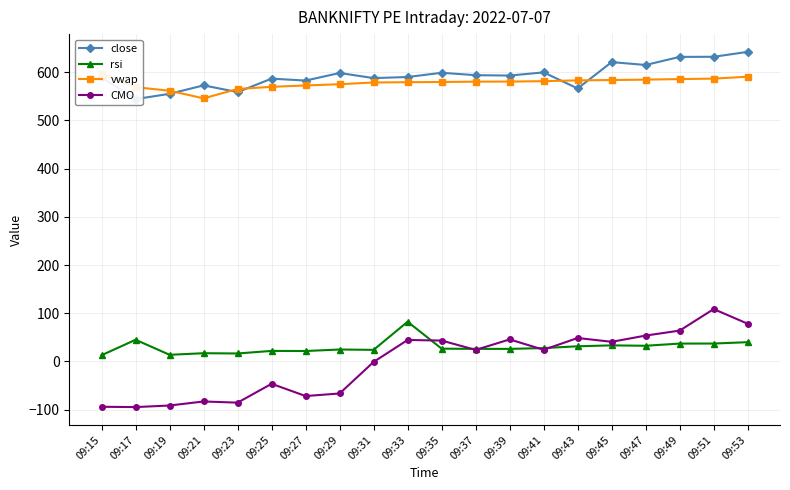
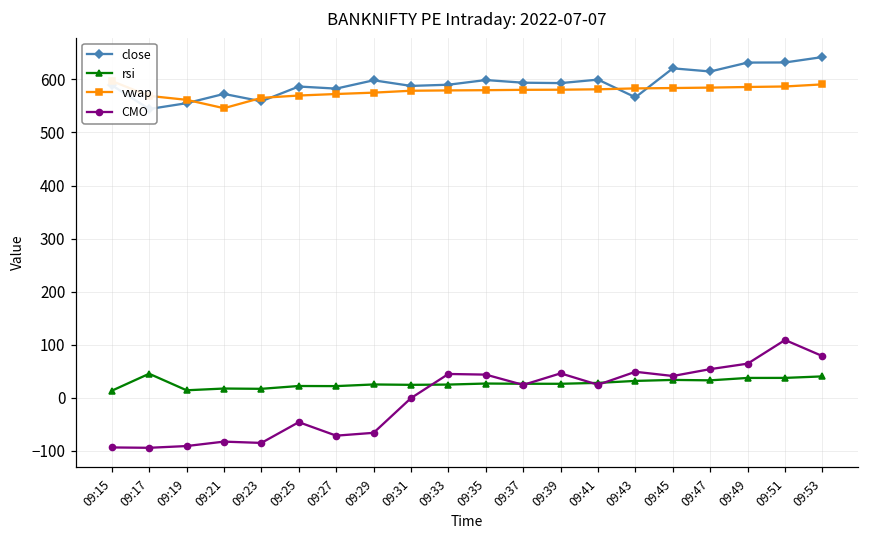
  {
    "close": {
      "09:19": 560,
      "09:21": 570,
      "09:23": 560,
      "09:25": 590,
      "09:27": 580,
      "09:29": 600,
      "09:31": 590,
      "09:33": 590,
      "09:35": 600,
      "09:37": 590,
      "09:39": 590,
      "09:41": 600,
      "09:43": 570,
      "09:45": 620,
      "09:47": 620,
      "09:49": 630,
      "09:51": 630,
      "09:53": 640
    },
    "rsi": {
      "09:15": 10,
      "09:17": 50,
      "09:19": 10,
      "09:21": 20,
      "09:23": 20,
      "09:25": 20,
      "09:27": 20,
      "09:29": 20,
      "09:31": 20,
-     "09:33": 80,
+     "09:33": 20,
      "09:35": 30,
      "09:39": 30,
      "09:43": 30,
      "09:45": 30,
      "09:47": 30,
      "09:49": 40,
      "09:51": 40,
      "09:53": 40
    },
    "vwap": {
      "09:19": 560,
      "09:21": 550,
      "09:23": 570,
      "09:25": 570,
      "09:27": 570,
      "09:29": 580,
      "09:31": 580,
      "09:33": 580,
      "09:35": 580,
      "09:37": 580,
      "09:39": 580,
      "09:41": 580,
      "09:43": 580,
      "09:45": 580,
      "09:47": 580,
      "09:49": 590,
      "09:51": 590,
      "09:53": 590
    },
    "CMO": {
      "09:15": -90,
      "09:17": -90,
      "09:19": -90,
      "09:21": -80,
      "09:23": -90,
      "09:25": -50,
      "09:27": -70,
      "09:29": -70,
      "09:31": 0,
      "09:33": 40,
      "09:35": 40,
      "09:39": 50,
      "09:43": 50,
      "09:45": 40,
      "09:47": 50,
      "09:49": 60,
      "09:51": 110,
      "09:53": 80
    }
  }
